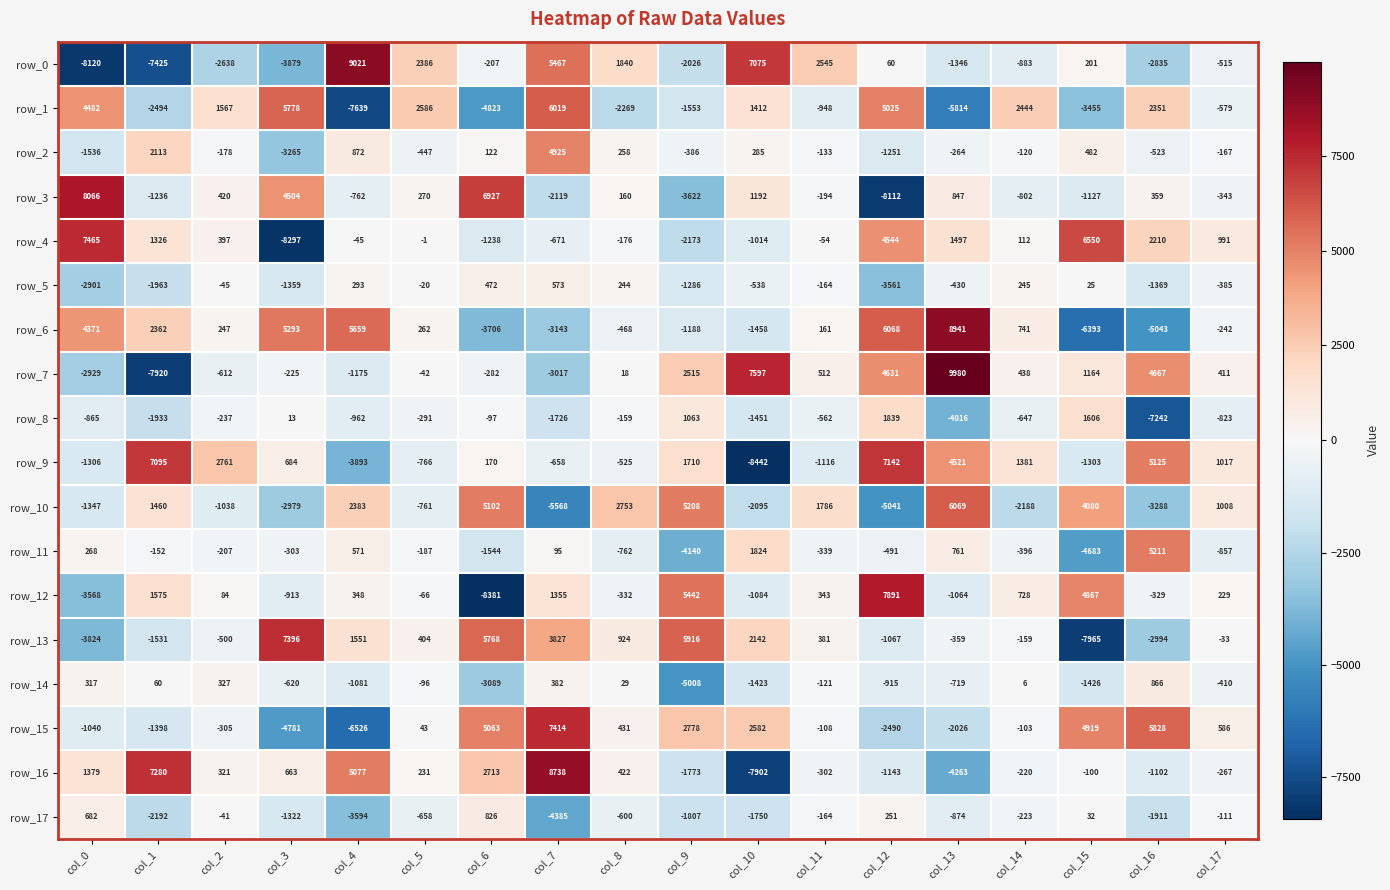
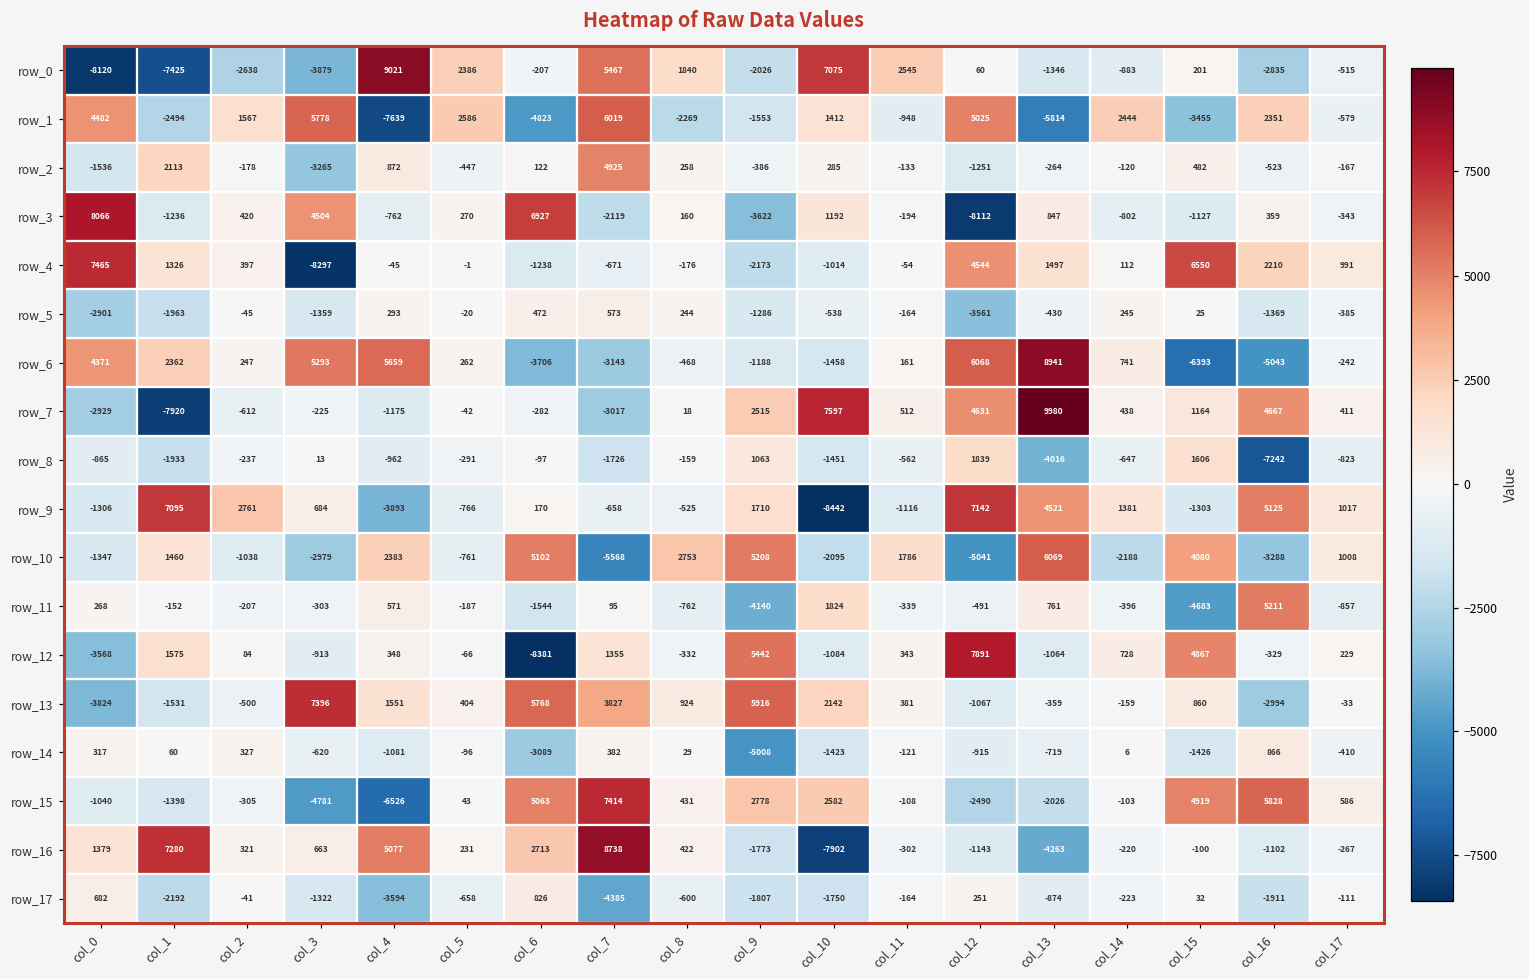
  {
    "row_13": {
      "col_0": -3824,
      "col_1": -1531,
      "col_2": -500,
      "col_3": 7396,
      "col_4": 1551,
      "col_5": 404,
      "col_6": 5768,
      "col_7": 3827,
      "col_8": 924,
      "col_9": 5916,
      "col_10": 2142,
      "col_11": 381,
      "col_12": -1067,
      "col_13": -359,
      "col_14": -159,
-     "col_15": -7965,
+     "col_15": 860,
      "col_16": -2994,
      "col_17": -33
    }
  }
